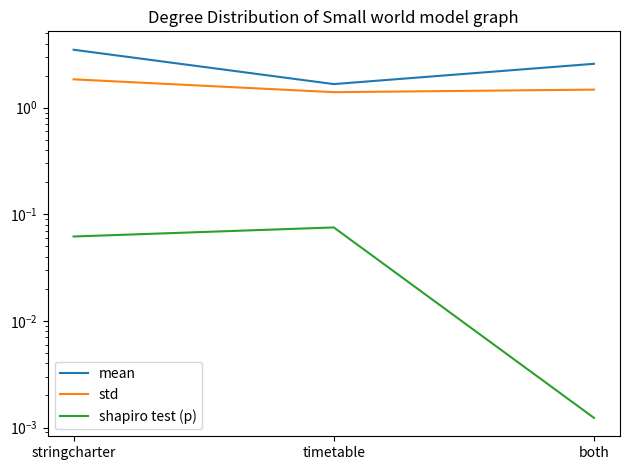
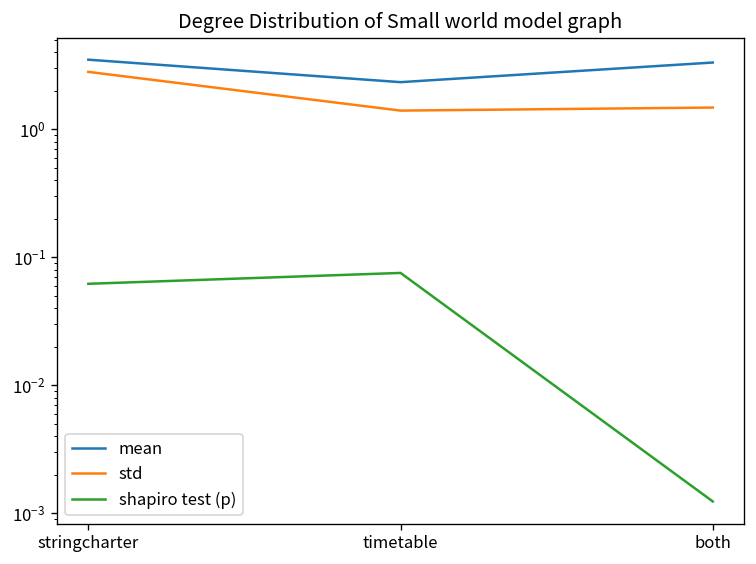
  {
    "mean": {
      "stringcharter": 3.5,
-     "timetable": 1.7,
-     "both": 2.6
+     "timetable": 2.3,
+     "both": 3.3
    },
    "std": {
-     "stringcharter": 1.8,
+     "stringcharter": 2.8,
      "timetable": 1.4,
      "both": 1.5
    },
    "shapiro test (p)": {
      "stringcharter": 0.06,
      "timetable": 0.08,
      "both": 0.0012
    }
  }
